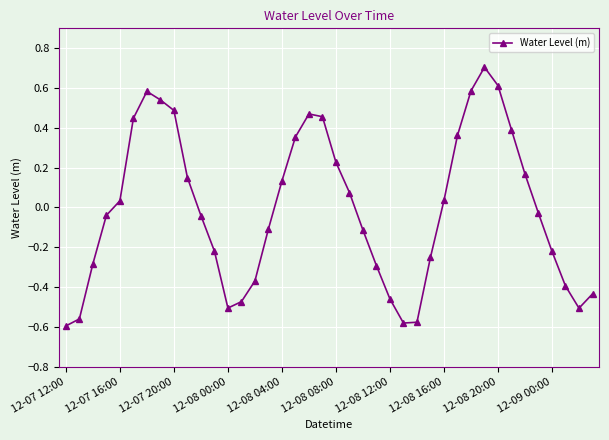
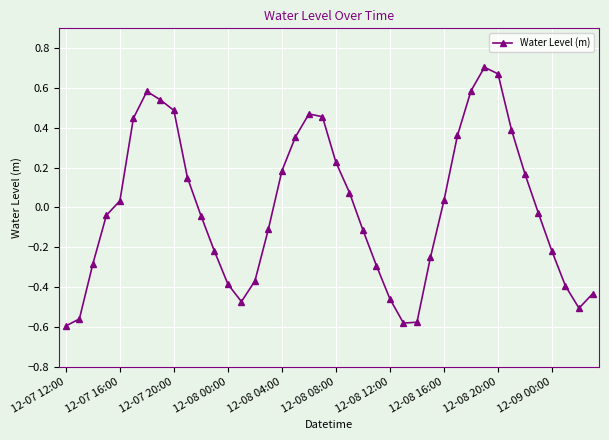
  {
    "12-07 12:00": -0.60,
    "12-07 16:00": 0.03,
    "12-07 20:00": 0.49,
-   "12-08 00:00": -0.51,
-   "12-08 04:00": 0.13,
+   "12-08 00:00": -0.39,
+   "12-08 04:00": 0.18,
    "12-08 08:00": 0.23,
    "12-08 12:00": -0.46,
    "12-08 16:00": 0.04,
-   "12-08 20:00": 0.61,
+   "12-08 20:00": 0.67,
    "12-09 00:00": -0.22
  }
